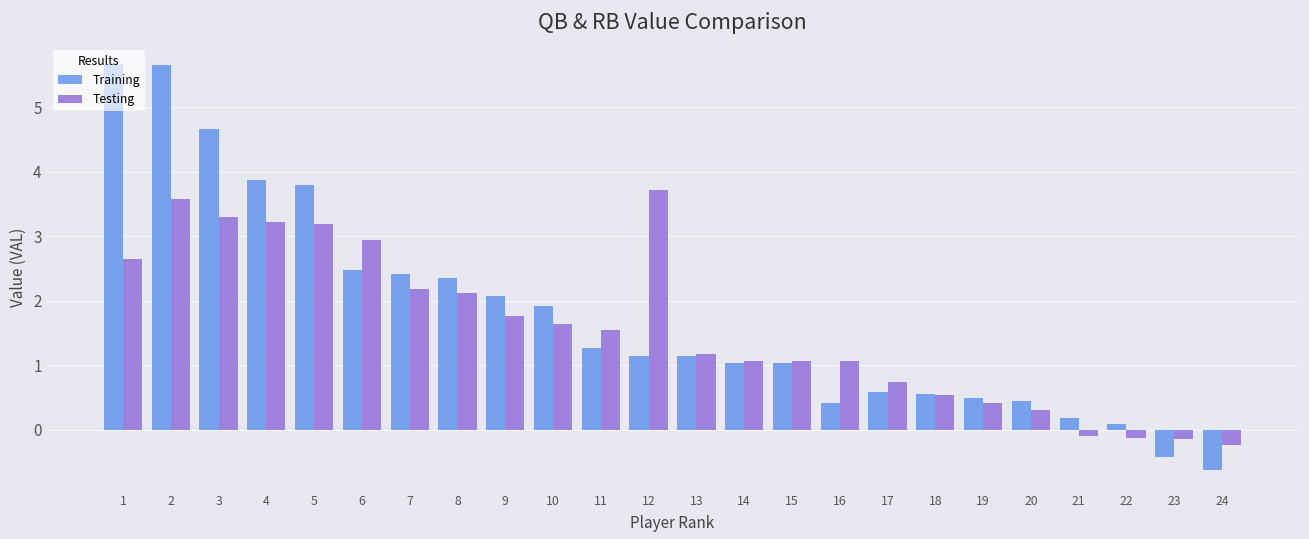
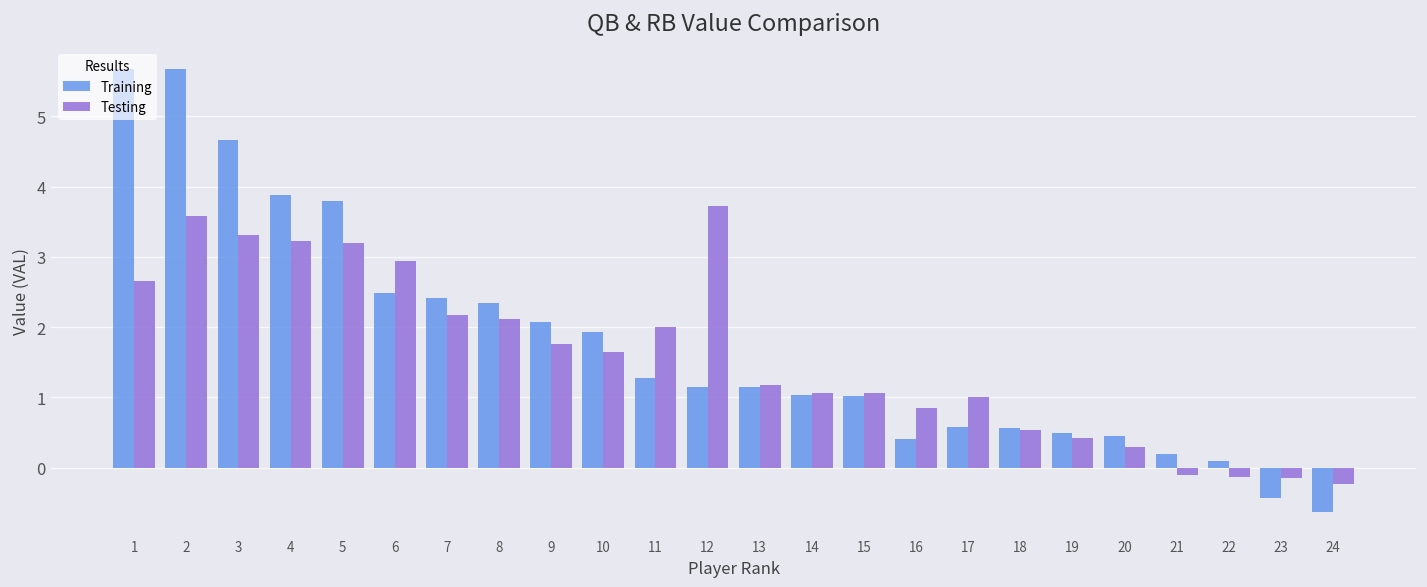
  {
    "Training": {
      "2": 5.7,
      "3": 4.7,
      "4": 3.9,
      "5": 3.8,
      "6": 2.5,
      "7": 2.4,
      "8": 2.3,
      "9": 2.1,
      "10": 1.9,
      "11": 1.3,
      "12": 1.1,
      "13": 1.1,
      "14": 1.0,
      "15": 1.0,
      "16": 0.4,
      "17": 0.6,
      "18": 0.6,
      "19": 0.5,
      "20": 0.4,
      "21": 0.2,
      "22": 0.1,
      "23": -0.4,
      "24": -0.6
    },
    "Testing": {
      "1": 2.7,
      "2": 3.6,
      "3": 3.3,
      "4": 3.2,
      "5": 3.2,
      "6": 2.9,
      "7": 2.2,
      "8": 2.1,
      "9": 1.8,
      "10": 1.6,
-     "11": 1.5,
+     "11": 2.0,
      "12": 3.7,
      "13": 1.2,
      "14": 1.1,
      "15": 1.1,
-     "16": 1.1,
-     "17": 0.7,
+     "16": 0.8,
+     "17": 1.0,
      "18": 0.5,
      "19": 0.4,
      "20": 0.3,
      "21": -0.1,
      "22": -0.1,
      "23": -0.1,
      "24": -0.2
    }
  }
